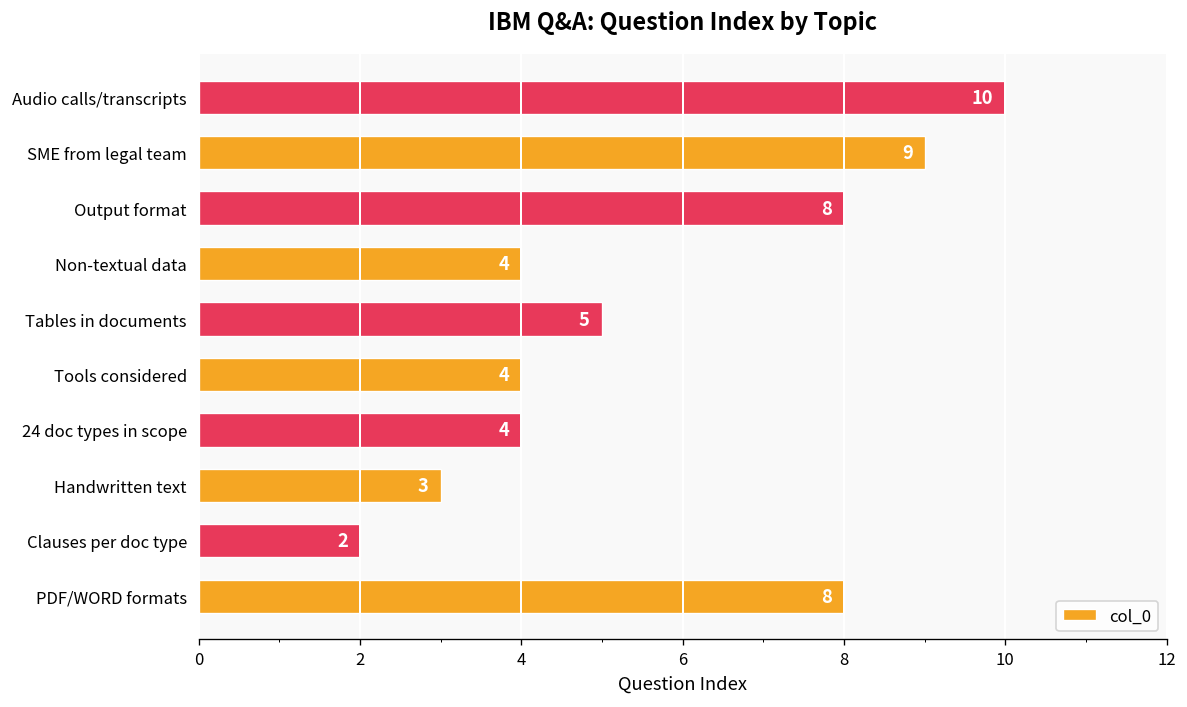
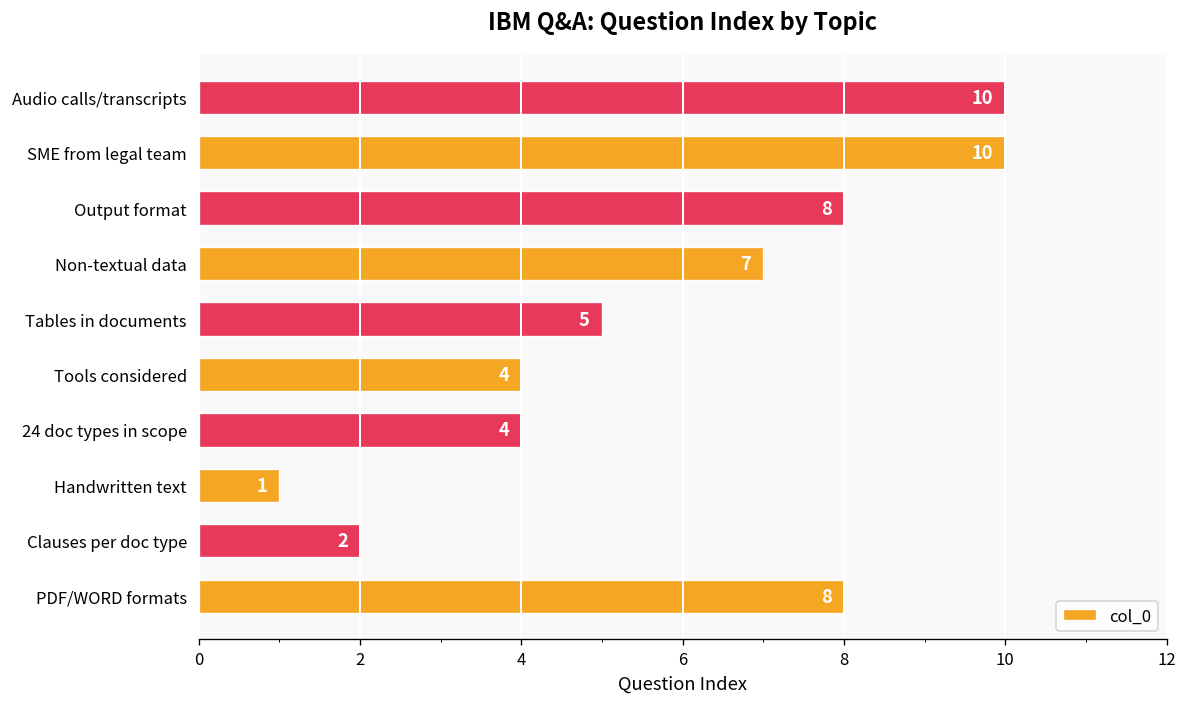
  {
    "Audio calls/transcripts": 10,
-   "SME from legal team": 9,
+   "SME from legal team": 10,
    "Output format": 8,
-   "Non-textual data": 4,
+   "Non-textual data": 7,
    "Tables in documents": 5,
    "Tools considered": 4,
    "24 doc types in scope": 4,
-   "Handwritten text": 3,
+   "Handwritten text": 1,
    "Clauses per doc type": 2,
    "PDF/WORD formats": 8
  }
